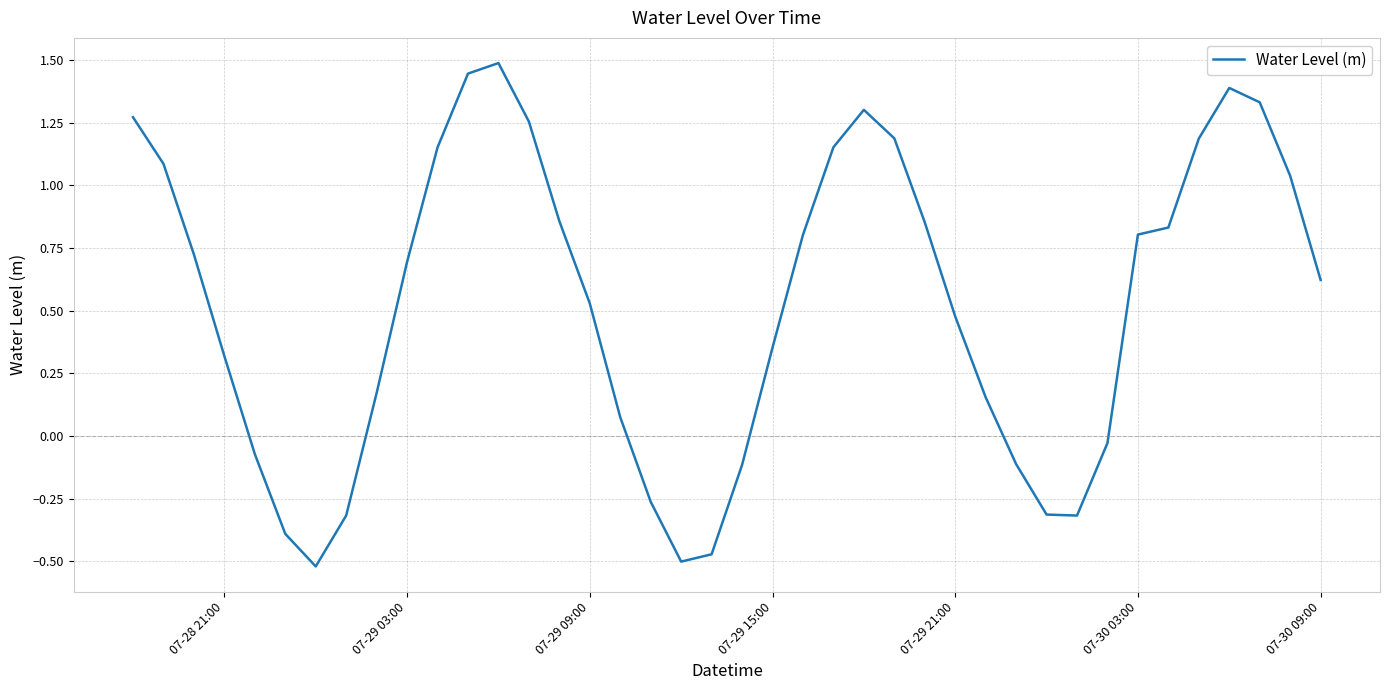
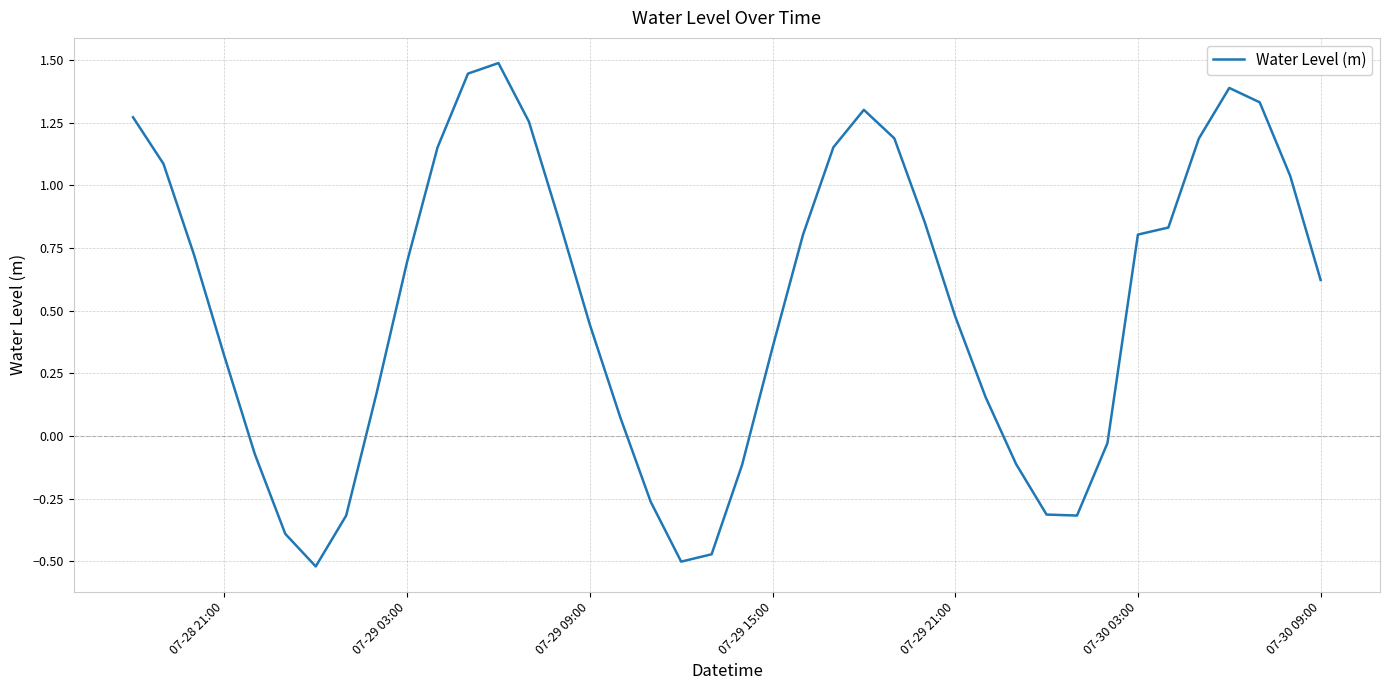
  {
    "07-28 21:00": 0.32,
    "07-29 03:00": 0.69,
-   "07-29 09:00": 0.53,
+   "07-29 09:00": 0.44,
    "07-29 15:00": 0.35,
    "07-29 21:00": 0.48,
    "07-30 03:00": 0.80,
    "07-30 09:00": 0.62
  }
